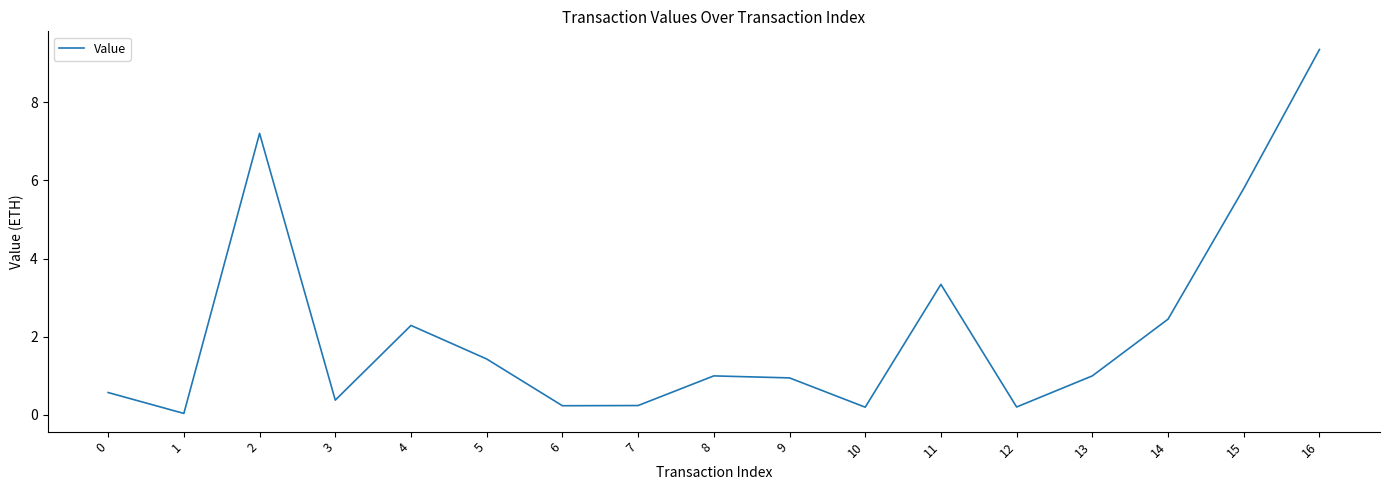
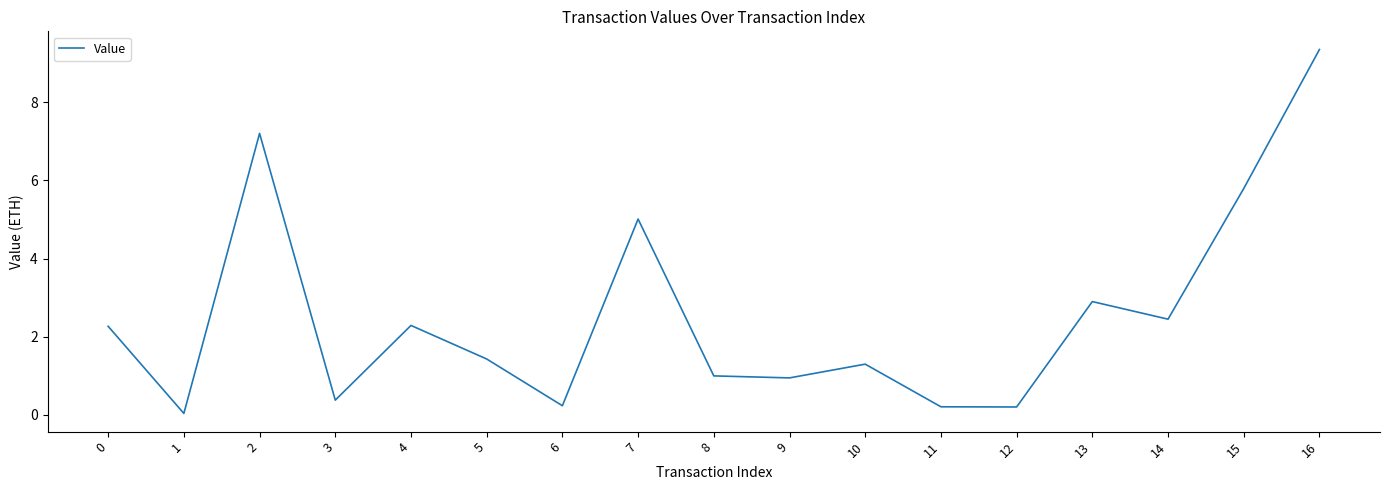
  {
-   "0": 0.6,
+   "0": 2.3,
    "1": 0.0,
    "2": 7.2,
    "3": 0.4,
    "4": 2.3,
    "5": 1.4,
    "6": 0.2,
-   "7": 0.2,
+   "7": 5.0,
    "8": 1.0,
    "9": 0.9,
-   "10": 0.2,
-   "11": 3.3,
+   "10": 1.3,
+   "11": 0.2,
    "12": 0.2,
-   "13": 1.0,
+   "13": 2.9,
    "14": 2.5,
    "15": 5.8,
    "16": 9.3
  }
